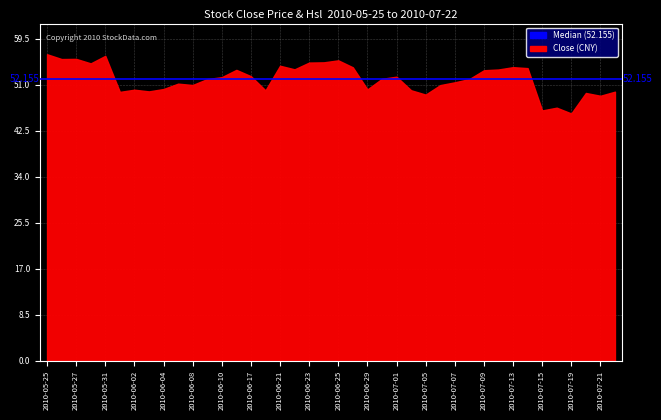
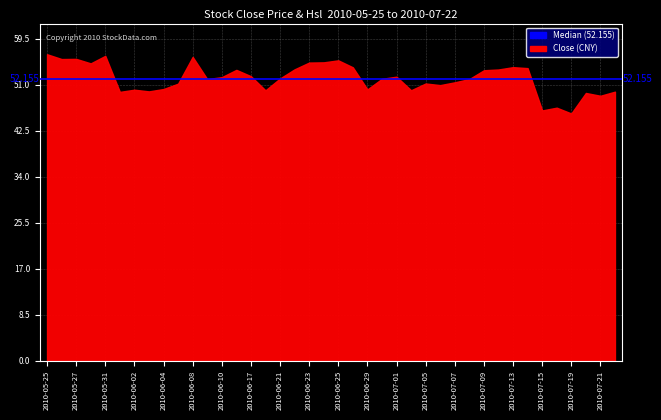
  {
    "2010-05-27": 56,
    "2010-05-31": 56,
    "2010-06-02": 50,
    "2010-06-04": 50,
-   "2010-06-08": 51,
+   "2010-06-08": 56,
    "2010-06-10": 52,
    "2010-06-17": 53,
-   "2010-06-21": 55,
+   "2010-06-21": 52,
    "2010-06-23": 55,
    "2010-06-25": 56,
    "2010-06-29": 50,
    "2010-07-01": 53,
-   "2010-07-05": 49,
+   "2010-07-05": 51,
    "2010-07-07": 52,
    "2010-07-09": 54,
    "2010-07-13": 54,
    "2010-07-15": 46,
    "2010-07-19": 46,
    "2010-07-21": 49
  }
